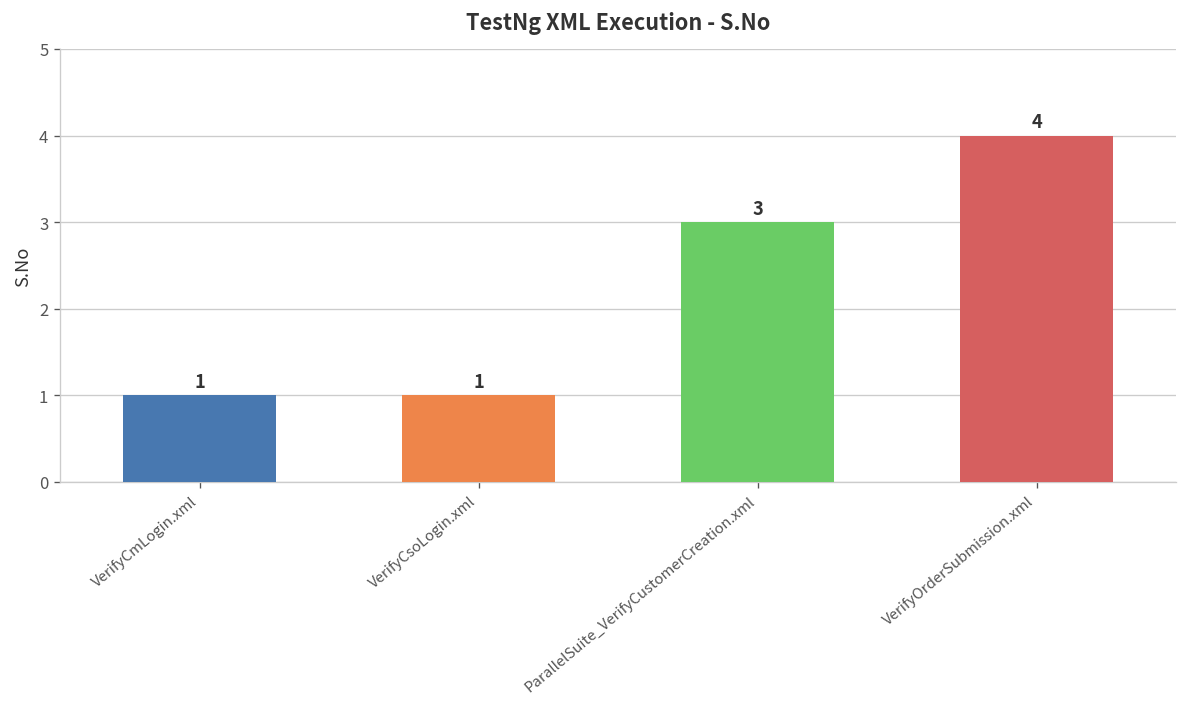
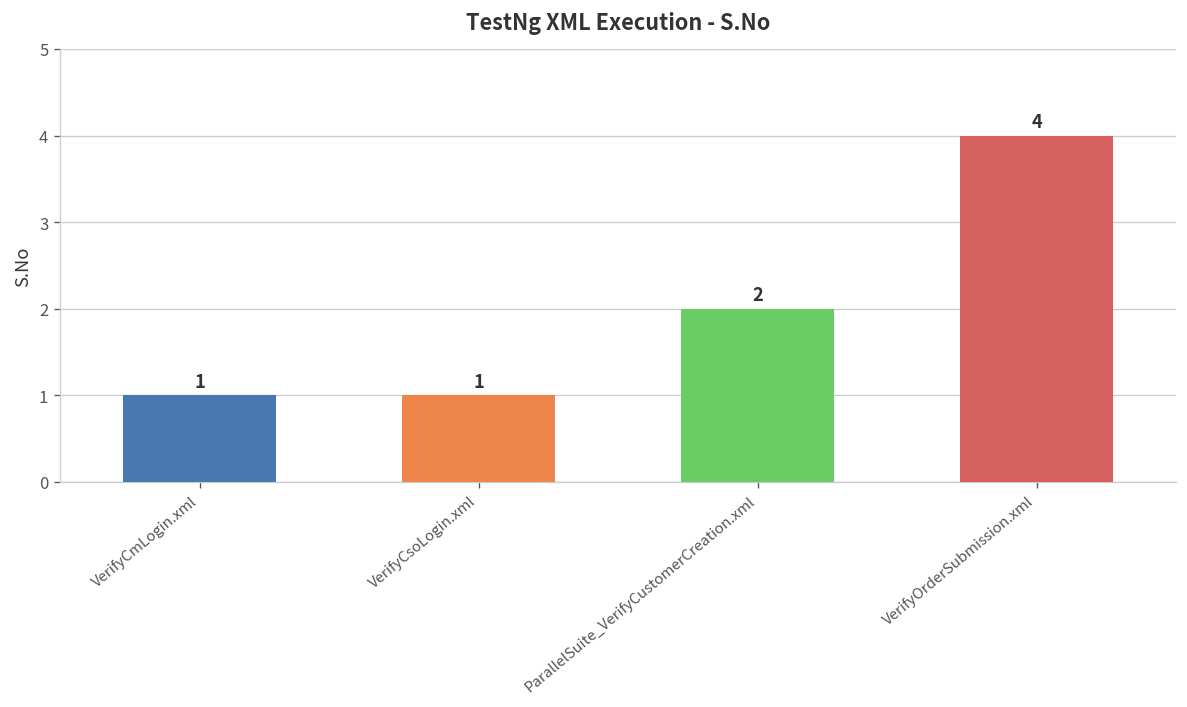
  {
    "VerifyCmLogin.xml": 1,
    "VerifyCsoLogin.xml": 1,
-   "ParallelSuite_VerifyCustomerCreation.xml": 3,
+   "ParallelSuite_VerifyCustomerCreation.xml": 2,
    "VerifyOrderSubmission.xml": 4
  }
